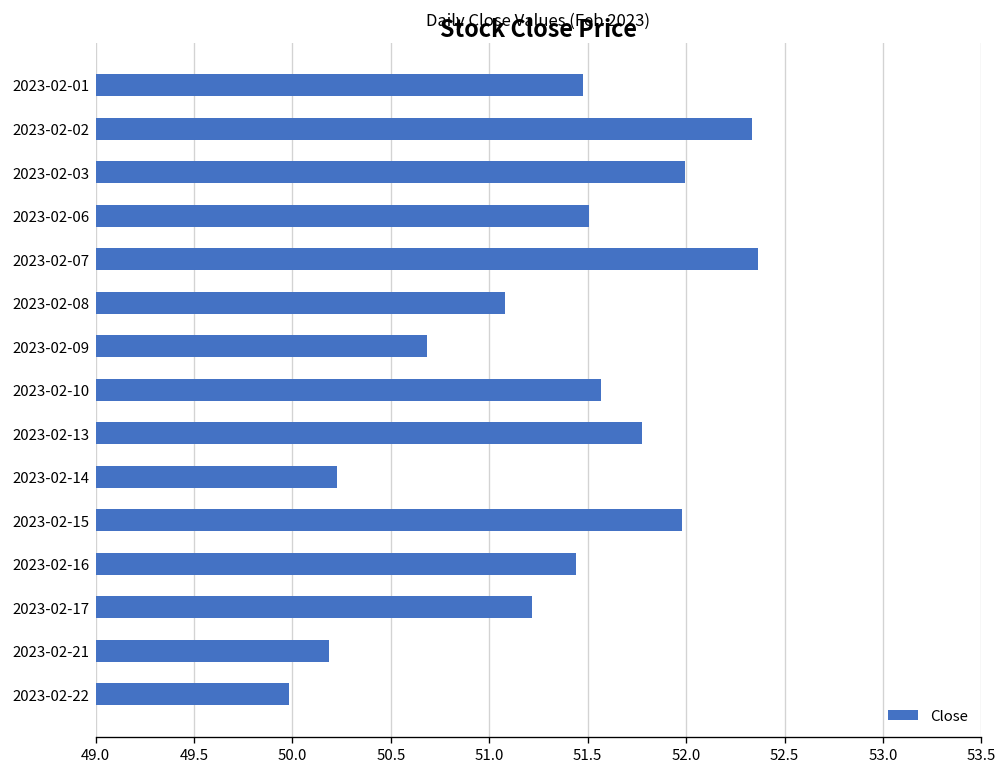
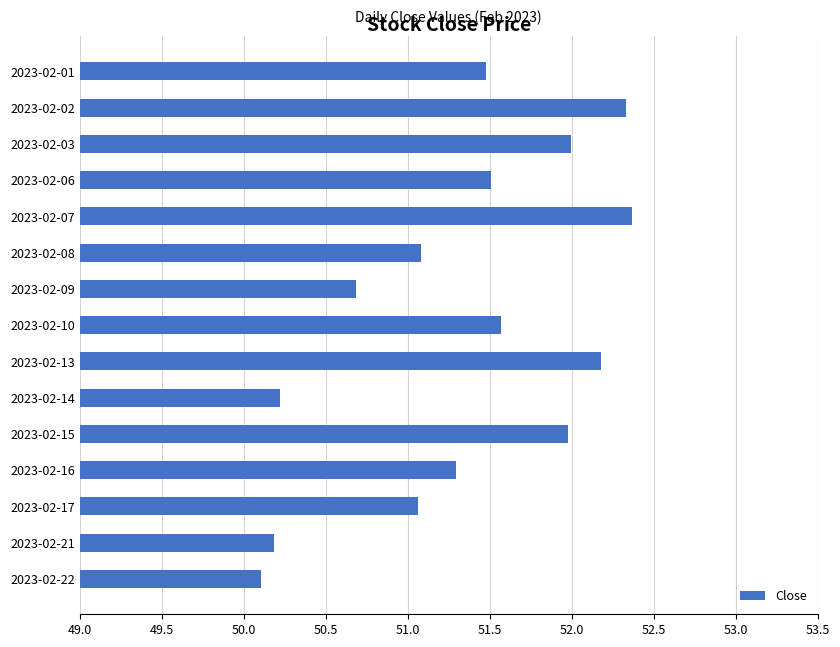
  {
    "2023-02-01": 51.47,
    "2023-02-02": 52.33,
    "2023-02-03": 51.99,
    "2023-02-06": 51.51,
    "2023-02-07": 52.37,
    "2023-02-08": 51.08,
    "2023-02-09": 50.68,
    "2023-02-10": 51.57,
-   "2023-02-13": 51.78,
+   "2023-02-13": 52.18,
    "2023-02-14": 50.22,
    "2023-02-15": 51.98,
-   "2023-02-16": 51.44,
-   "2023-02-17": 51.22,
+   "2023-02-16": 51.29,
+   "2023-02-17": 51.06,
    "2023-02-21": 50.19,
-   "2023-02-22": 49.98
+   "2023-02-22": 50.11
  }
